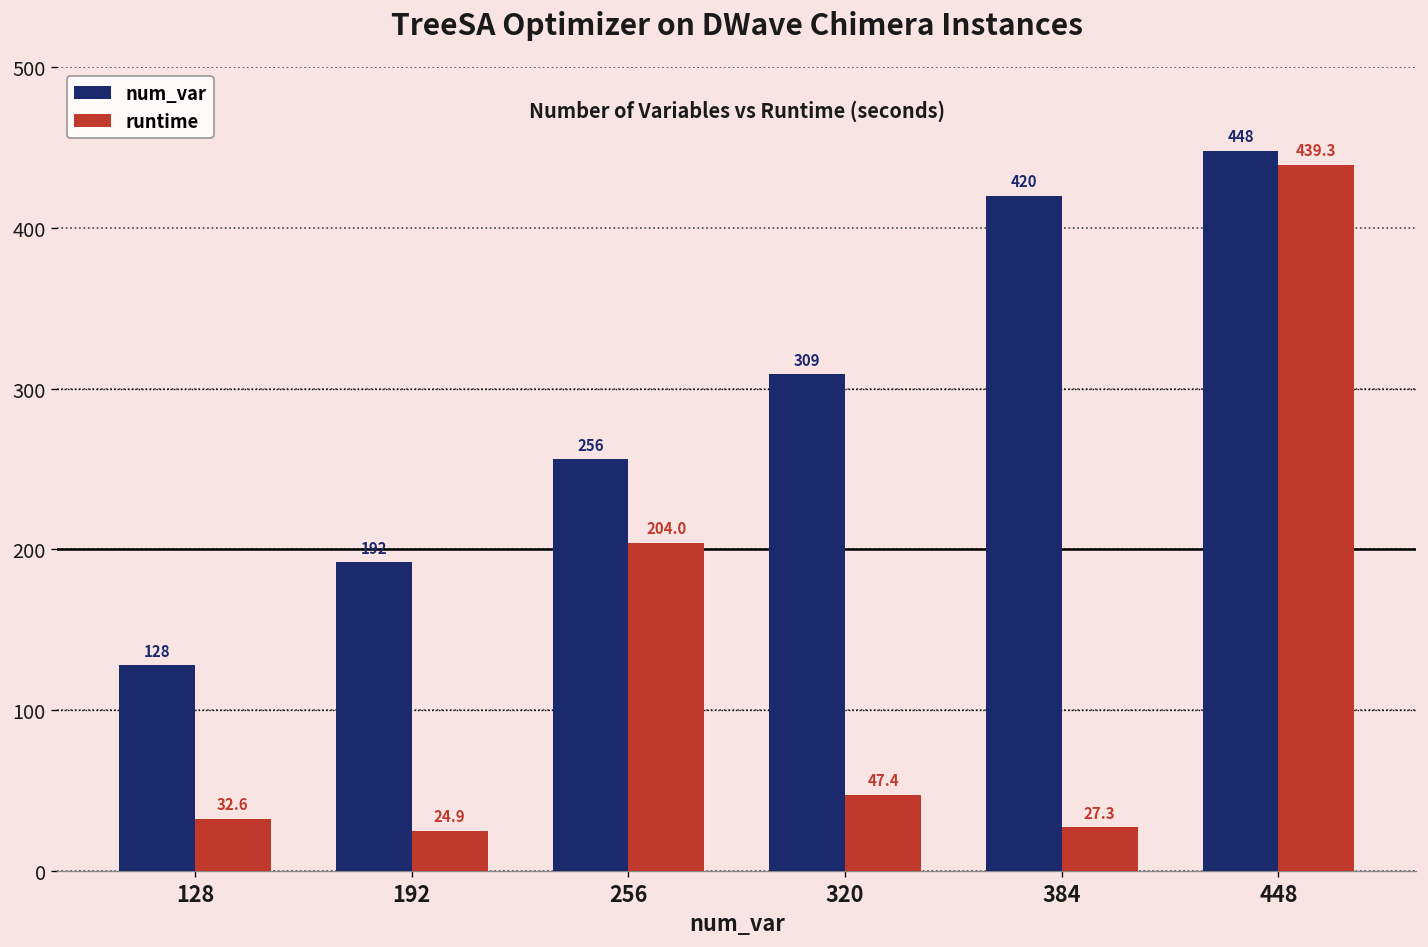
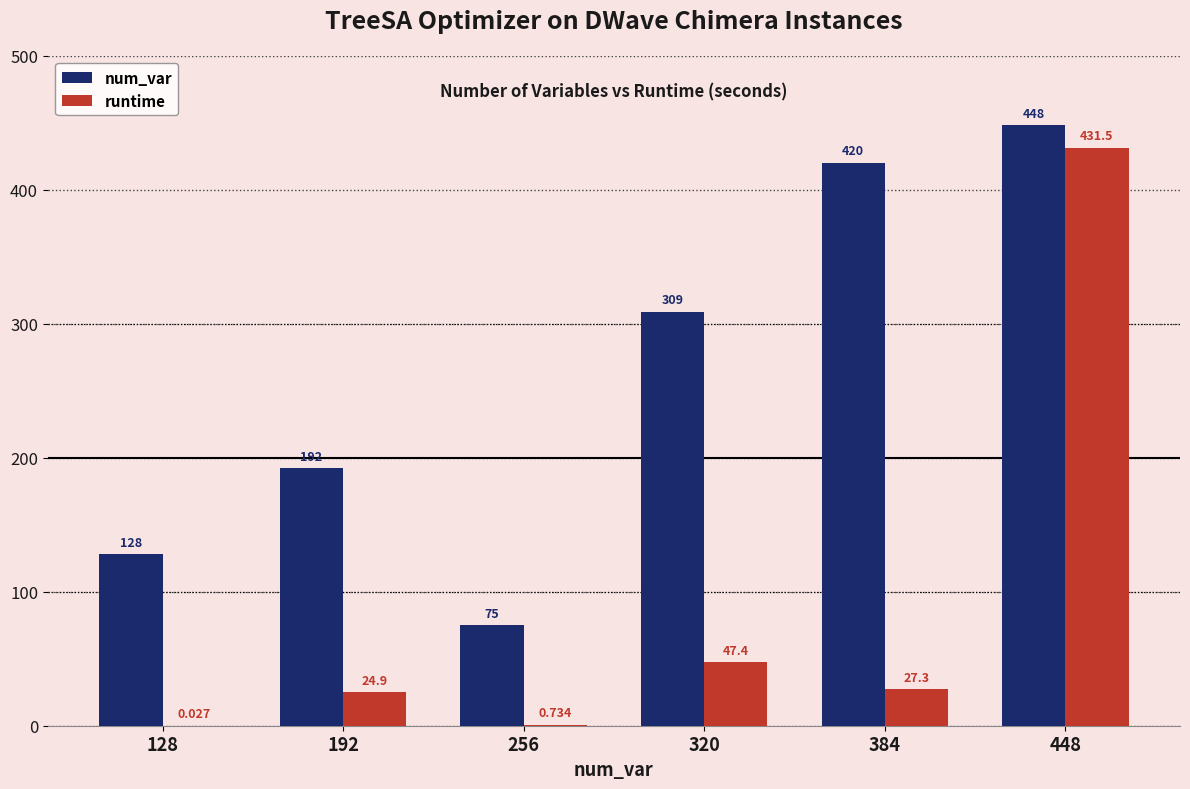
  {
    "num_var": {
      "128": 128,
      "192": 192,
-     "256": 256,
+     "256": 75,
      "320": 309,
      "384": 420,
      "448": 448
    },
    "runtime": {
-     "128": 32.6,
+     "128": 0.027,
      "192": 24.9,
-     "256": 204.0,
+     "256": 0.734,
      "320": 47.4,
      "384": 27.3,
-     "448": 439.3
+     "448": 431.5
    }
  }
